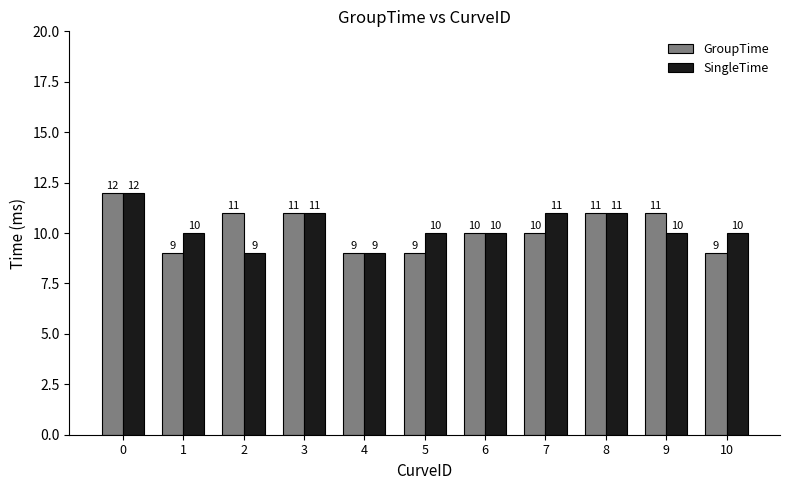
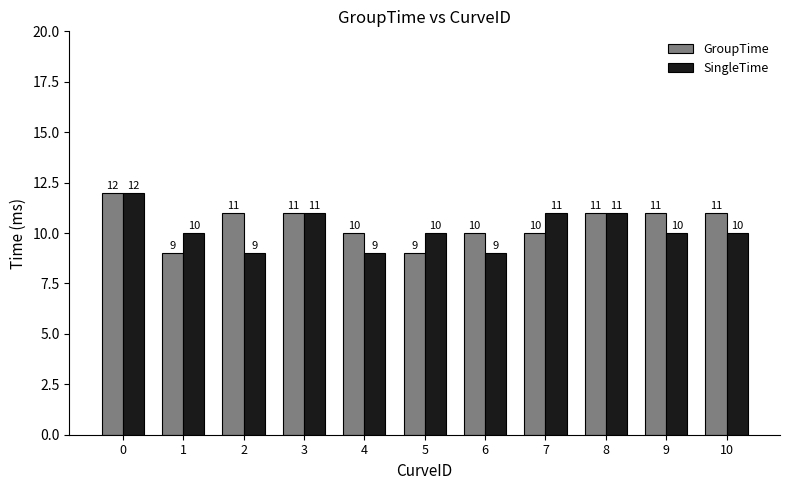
  {
    "GroupTime": {
      "0": 12,
      "1": 9,
      "2": 11,
      "3": 11,
-     "4": 9,
+     "4": 10,
      "5": 9,
      "6": 10,
      "7": 10,
      "8": 11,
      "9": 11,
-     "10": 9
+     "10": 11
    },
    "SingleTime": {
      "0": 12,
      "1": 10,
      "2": 9,
      "3": 11,
      "4": 9,
      "5": 10,
-     "6": 10,
+     "6": 9,
      "7": 11,
      "8": 11,
      "9": 10,
      "10": 10
    }
  }
